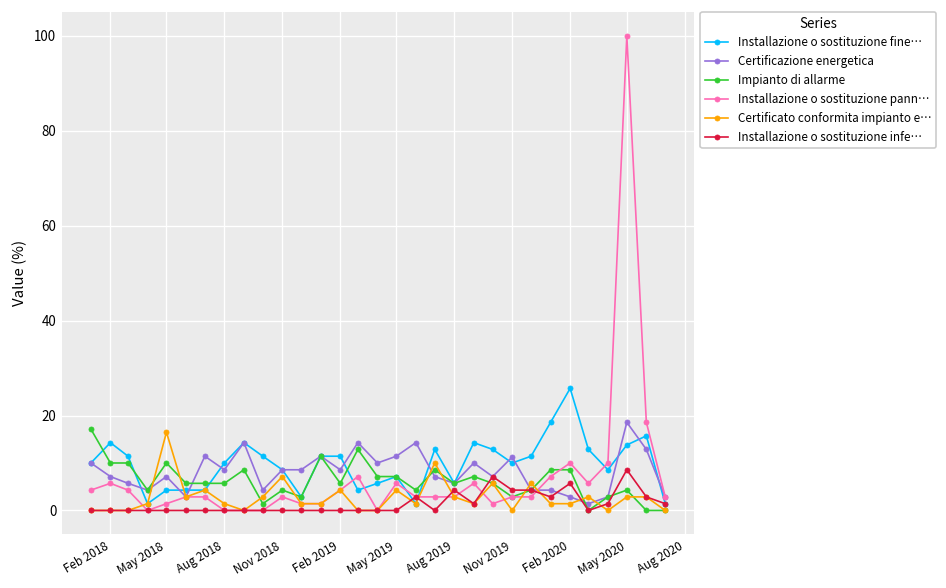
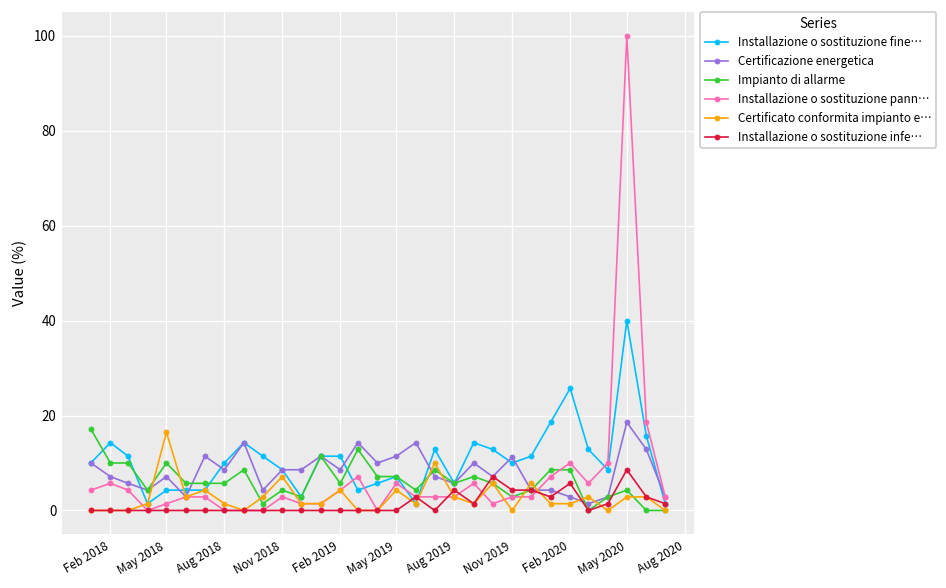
  {
    "Installazione o sostituzione fine…": {
      "Feb 2018": 14,
      "May 2018": 4,
      "Aug 2018": 10,
      "Feb 2019": 11,
      "Nov 2019": 10,
      "Feb 2020": 26,
-     "May 2020": 14
+     "May 2020": 40
    },
    "Certificazione energetica": {
      "Feb 2018": 7,
      "May 2018": 7,
      "Aug 2018": 9,
      "Feb 2019": 9,
      "May 2019": 11,
      "Nov 2019": 11,
      "Feb 2020": 3,
      "May 2020": 19
    },
    "Impianto di allarme": {
      "Feb 2018": 10,
      "May 2018": 10,
      "Aug 2018": 6,
      "Nov 2018": 4,
      "Feb 2019": 6,
      "Feb 2020": 9,
      "May 2020": 4
    },
    "Installazione o sostituzione pann…": {
      "Feb 2018": 6,
      "May 2018": 1,
      "Nov 2018": 3,
      "May 2019": 6,
      "Feb 2020": 10,
      "May 2020": 100
    },
    "Certificato conformita impianto e…": {
      "May 2018": 16,
      "Aug 2018": 1,
      "Nov 2018": 7,
      "May 2019": 4,
      "Nov 2019": 0,
      "Feb 2020": 1,
      "May 2020": 3
    },
    "Installazione o sostituzione infe…": {
      "May 2018": 0,
      "Nov 2018": 0,
      "Feb 2019": 0,
      "May 2019": 0,
      "Aug 2019": 4,
      "Nov 2019": 4,
      "Feb 2020": 6,
      "May 2020": 9
    }
  }
